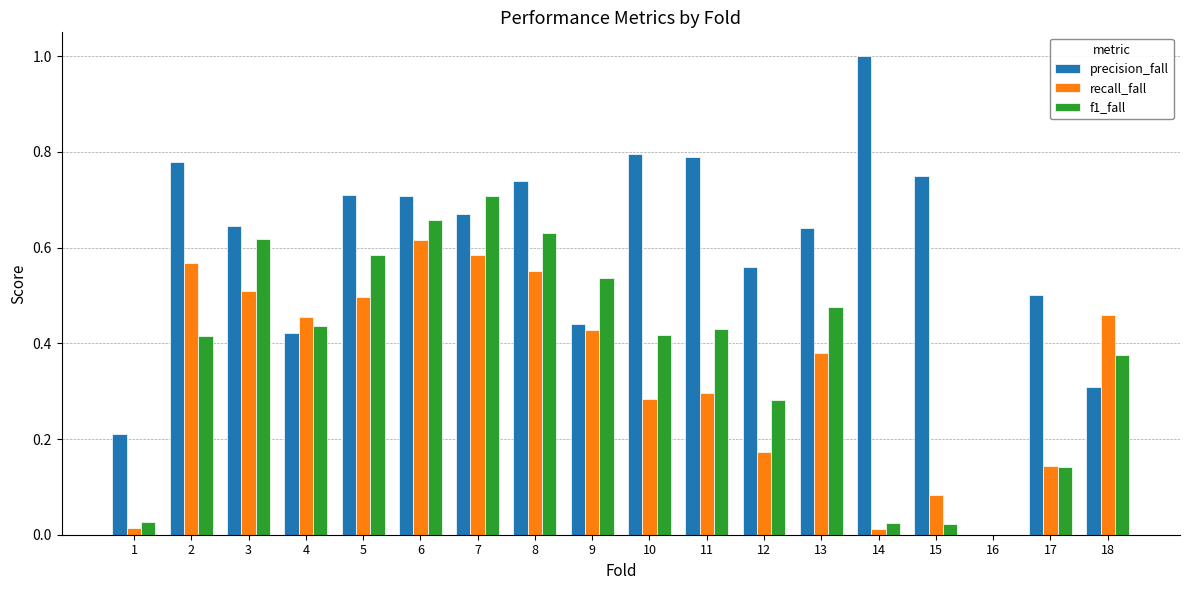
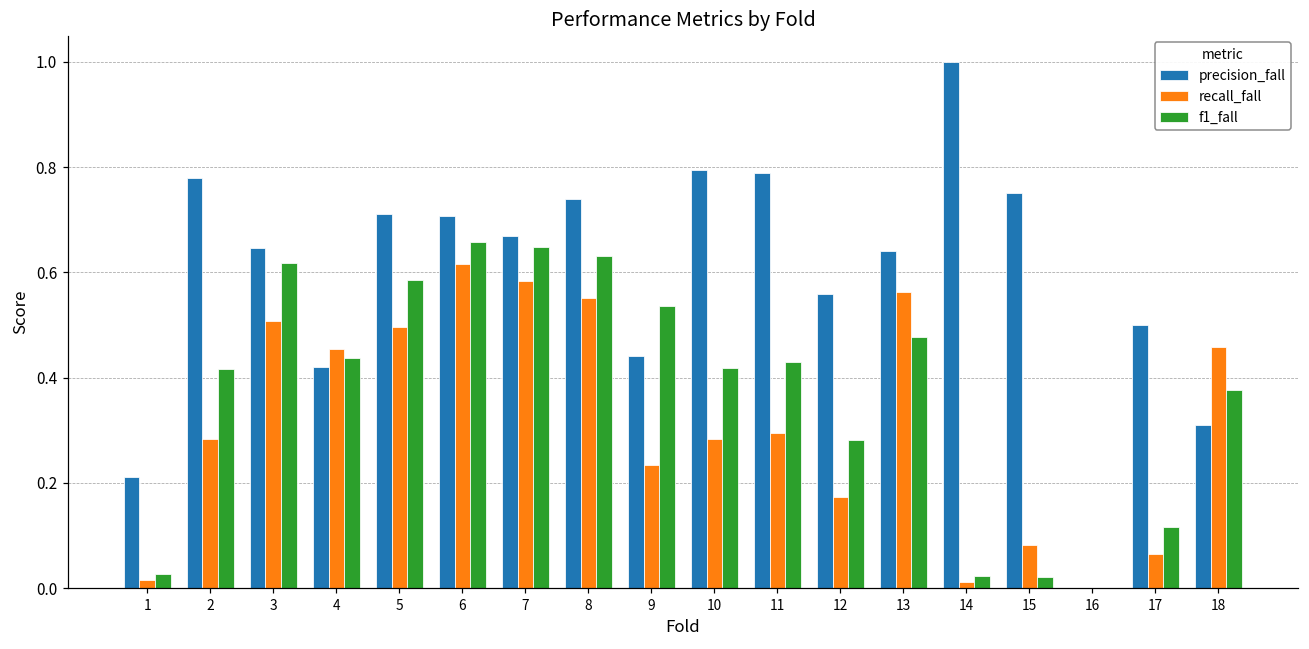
  {
    "precision_fall": {
      "1": 0.21,
      "2": 0.78,
      "3": 0.65,
      "4": 0.42,
      "5": 0.71,
      "6": 0.71,
      "7": 0.67,
      "8": 0.74,
      "9": 0.44,
      "10": 0.79,
      "11": 0.79,
      "12": 0.56,
      "13": 0.64,
      "14": 1.00,
      "15": 0.75,
      "16": 0.00,
      "17": 0.50,
      "18": 0.31
    },
    "recall_fall": {
      "1": 0.01,
-     "2": 0.57,
+     "2": 0.28,
      "3": 0.51,
      "4": 0.45,
      "5": 0.50,
      "6": 0.62,
      "7": 0.58,
      "8": 0.55,
-     "9": 0.43,
+     "9": 0.23,
      "10": 0.28,
      "11": 0.30,
      "12": 0.17,
-     "13": 0.38,
+     "13": 0.56,
      "14": 0.01,
      "15": 0.08,
      "16": 0.00,
-     "17": 0.14,
+     "17": 0.07,
      "18": 0.46
    },
    "f1_fall": {
      "1": 0.03,
      "2": 0.42,
      "3": 0.62,
      "4": 0.44,
      "5": 0.58,
      "6": 0.66,
-     "7": 0.71,
+     "7": 0.65,
      "8": 0.63,
      "9": 0.54,
      "10": 0.42,
      "11": 0.43,
      "12": 0.28,
      "13": 0.48,
      "14": 0.02,
      "15": 0.02,
      "16": 0.00,
-     "17": 0.14,
+     "17": 0.12,
      "18": 0.38
    }
  }
